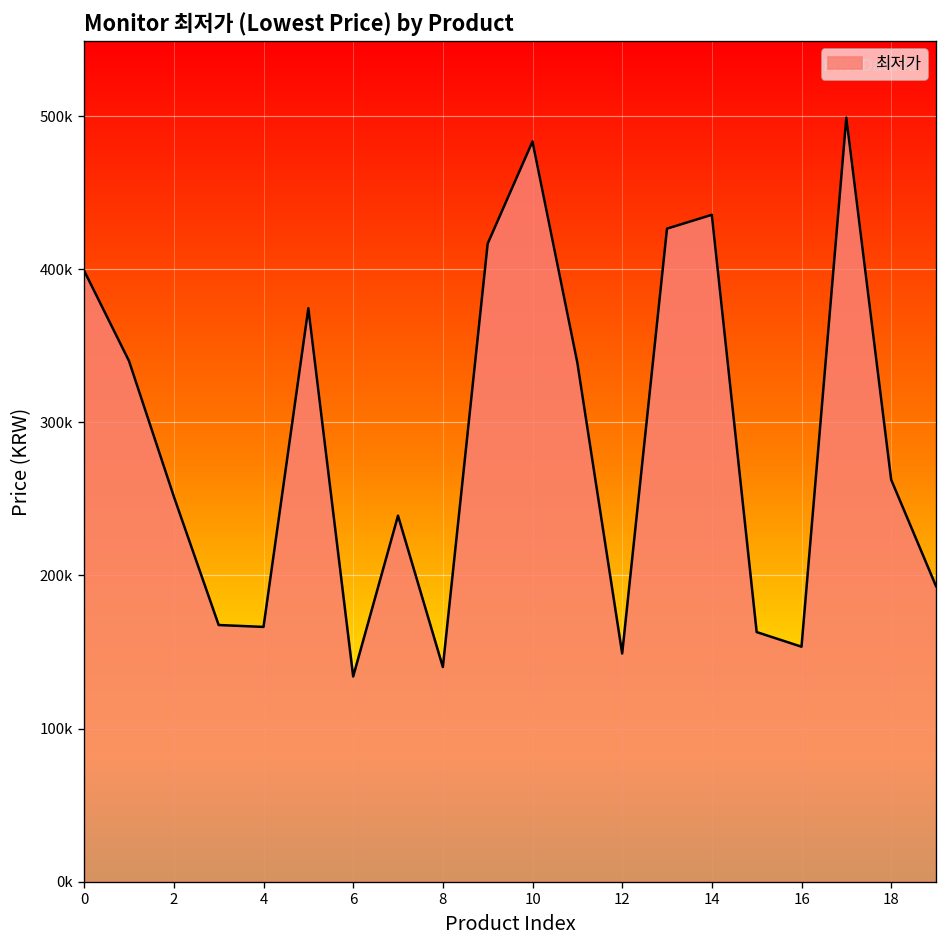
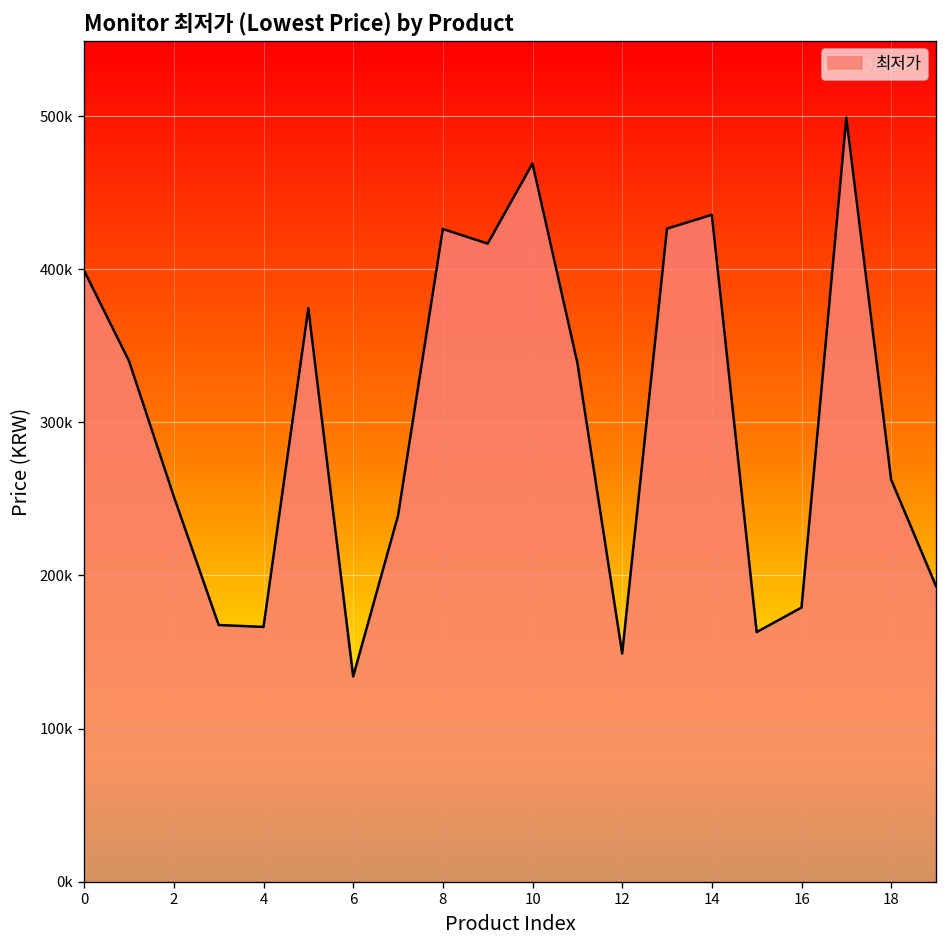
  {
    "0": 399000,
    "2": 251000,
    "4": 166000,
    "6": 134000,
-   "8": 140000,
-   "10": 483000,
+   "8": 426000,
+   "10": 469000,
    "12": 149000,
    "14": 436000,
-   "16": 153000,
+   "16": 179000,
    "18": 263000
  }
